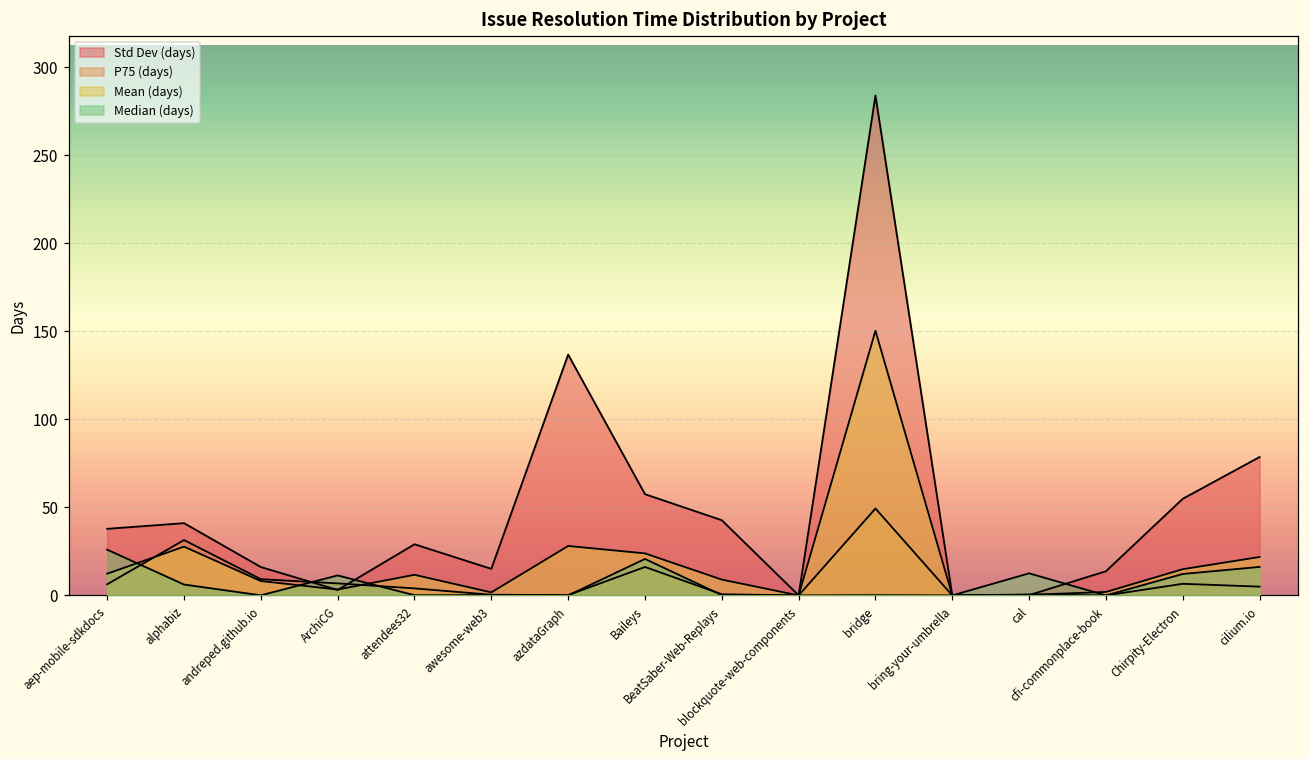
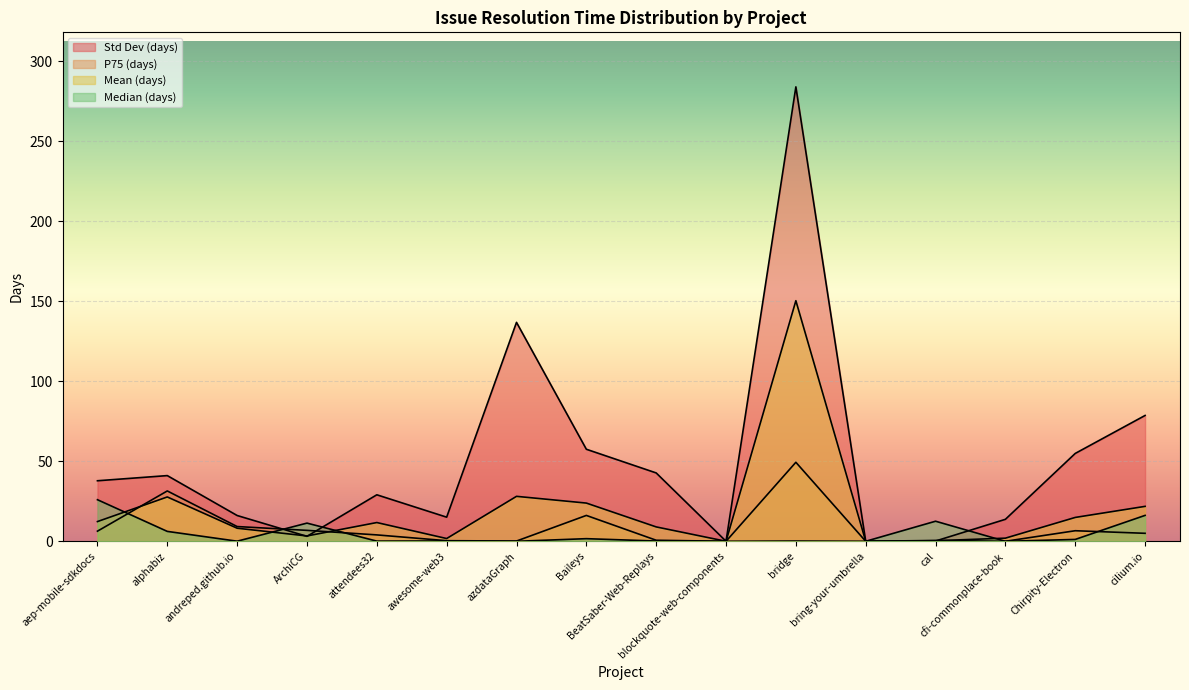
  {
    "Median (days)": {
      "aep-mobile-sdkdocs": 26,
      "alphabiz": 6,
      "andreped.github.io": 0,
      "ArchiCG": 11,
      "attendees32": 0,
-     "Baileys": 21,
+     "Baileys": 2,
      "bridge": 0,
      "cal": 13,
-     "Chirpity-Electron": 12,
+     "Chirpity-Electron": 1,
      "cilium.io": 16
    }
  }
